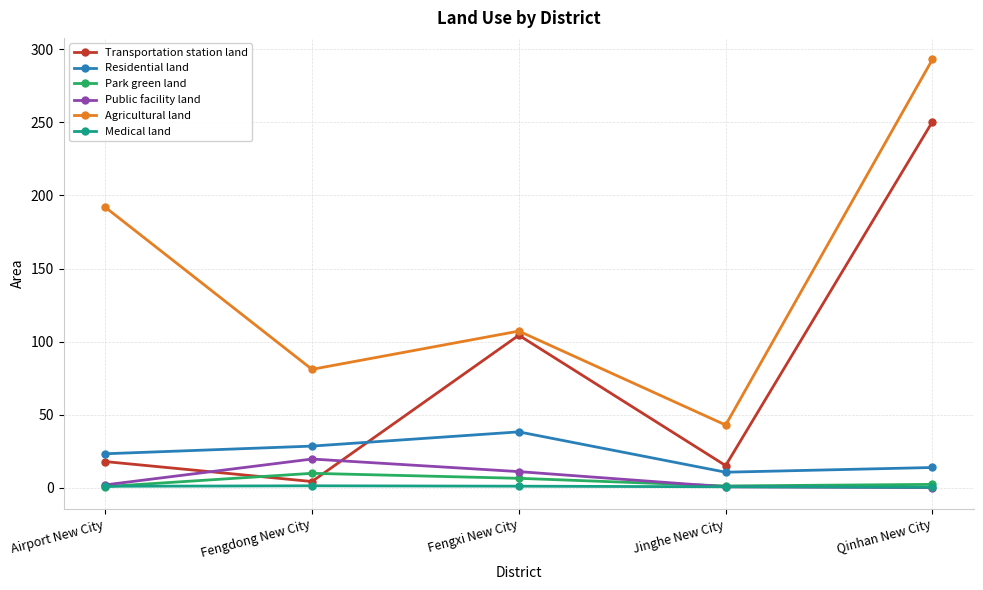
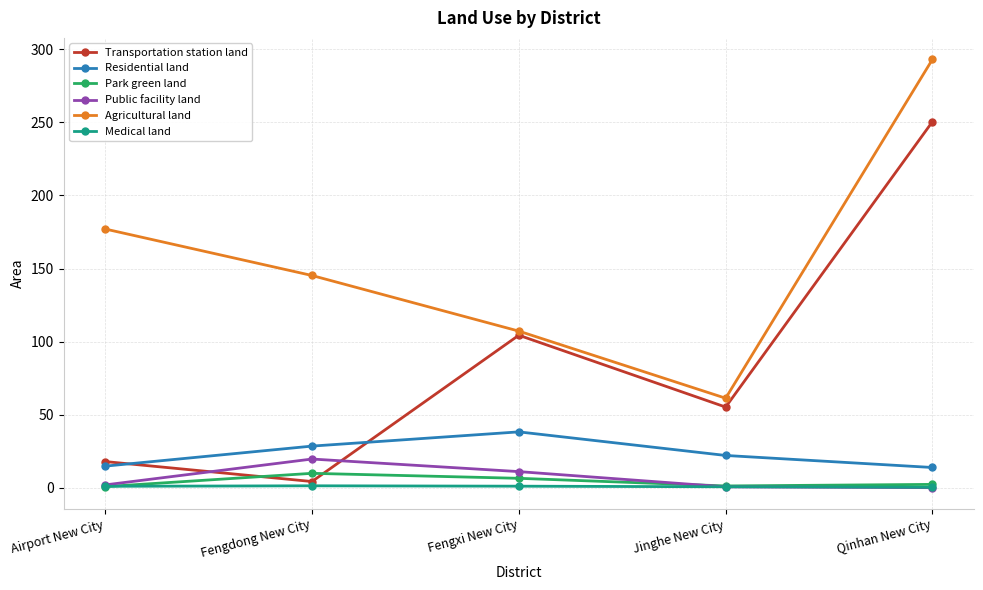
  {
    "Transportation station land": {
      "Airport New City": 18,
      "Fengdong New City": 4,
      "Fengxi New City": 104,
-     "Jinghe New City": 15,
+     "Jinghe New City": 55,
      "Qinhan New City": 251
    },
    "Residential land": {
-     "Airport New City": 23,
+     "Airport New City": 15,
      "Fengdong New City": 28,
      "Fengxi New City": 38,
-     "Jinghe New City": 11,
+     "Jinghe New City": 22,
      "Qinhan New City": 14
    },
    "Public facility land": {
      "Fengdong New City": 20,
      "Fengxi New City": 11
    },
    "Agricultural land": {
-     "Airport New City": 192,
-     "Fengdong New City": 81,
+     "Airport New City": 177,
+     "Fengdong New City": 145,
      "Fengxi New City": 107,
-     "Jinghe New City": 43,
+     "Jinghe New City": 61,
      "Qinhan New City": 293
    }
  }
